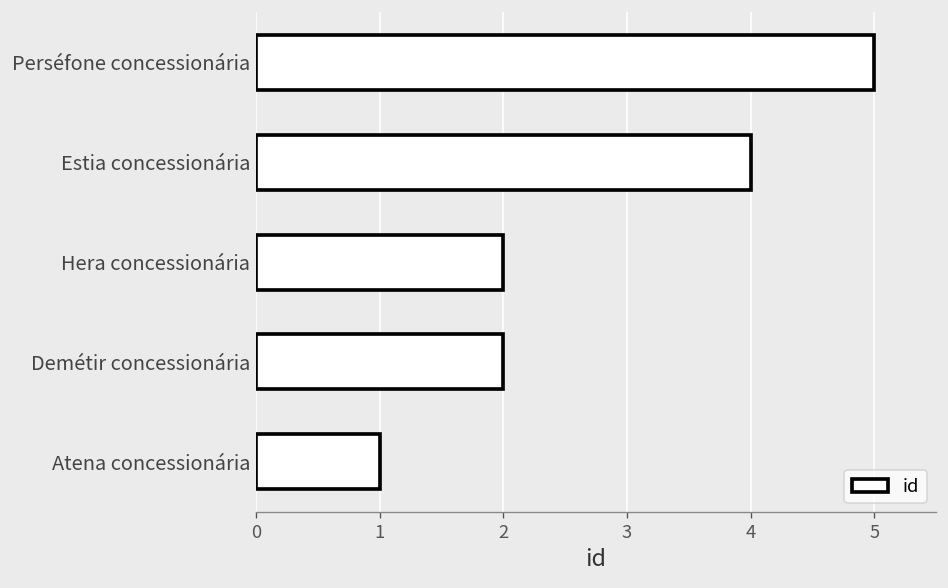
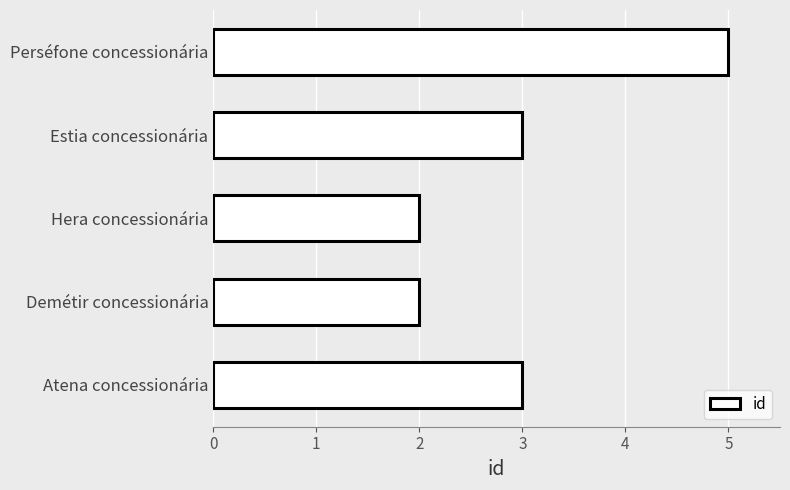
  {
    "Perséfone concessionária": 5,
-   "Estia concessionária": 4,
+   "Estia concessionária": 3,
    "Hera concessionária": 2,
    "Demétir concessionária": 2,
-   "Atena concessionária": 1
+   "Atena concessionária": 3
  }
